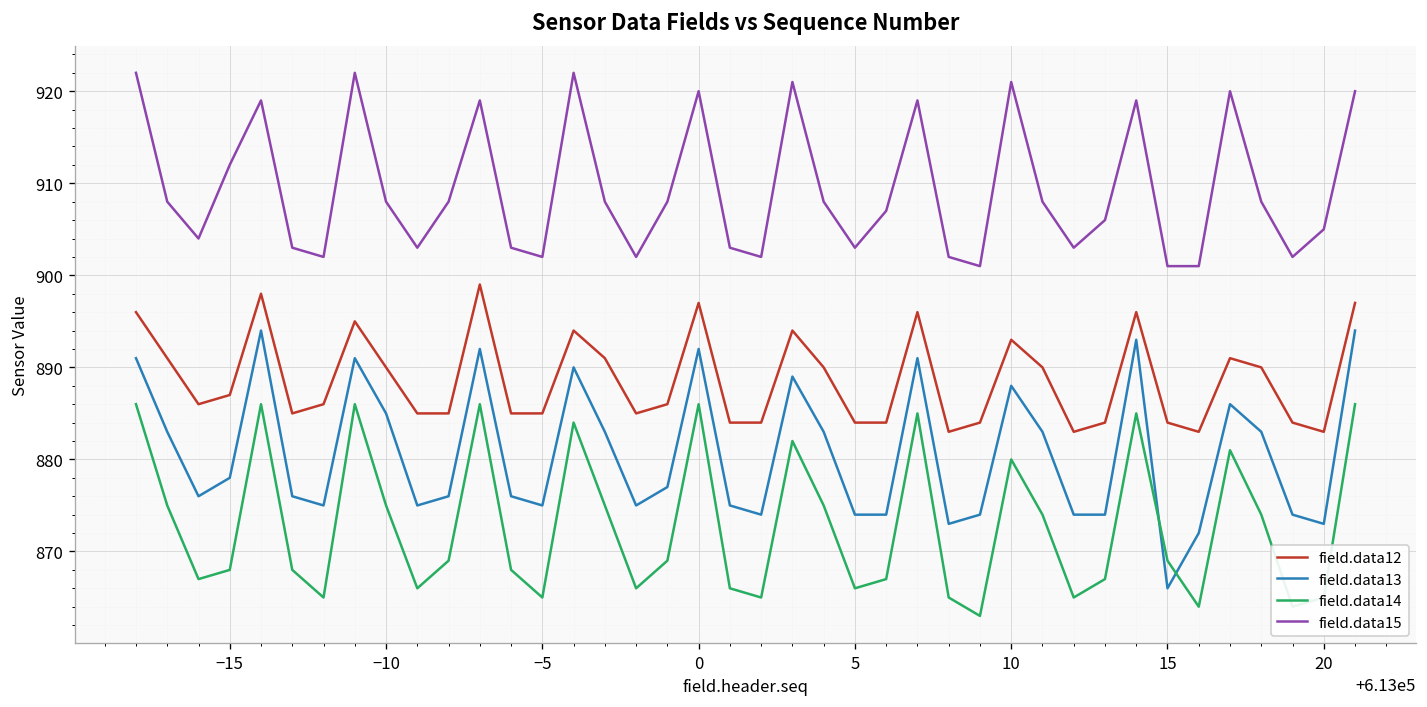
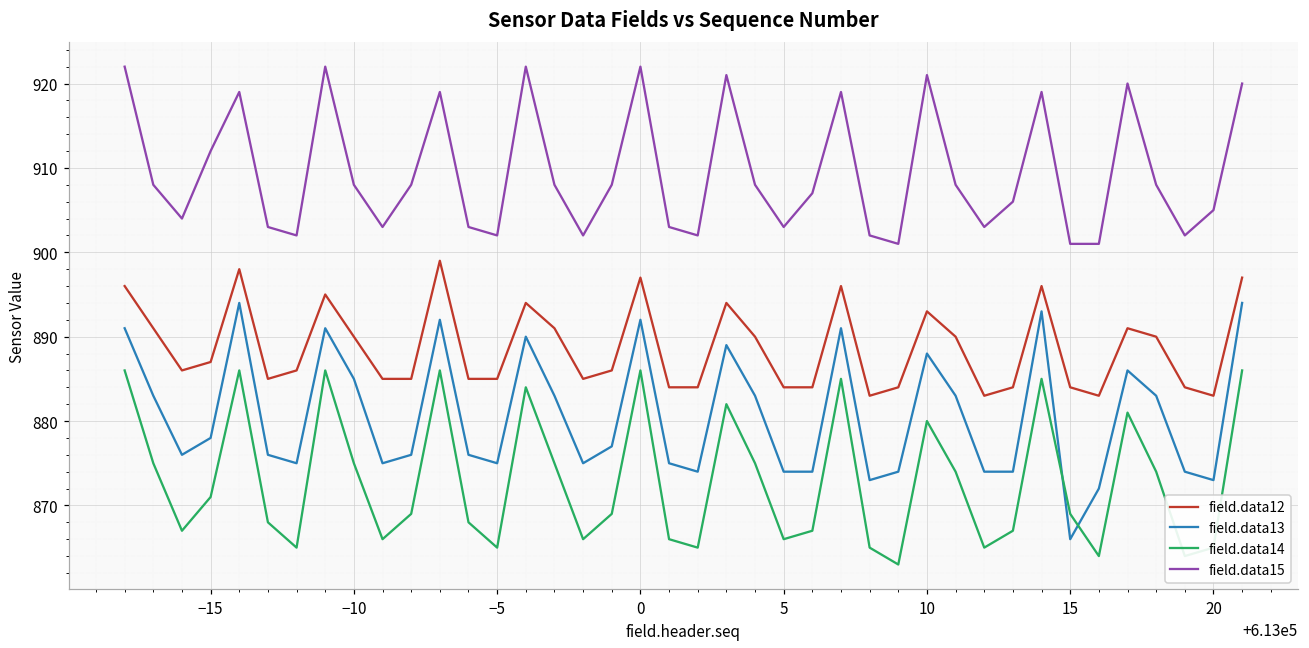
  {
    "field.data12": {
      "−15": 887,
      "−10": 890,
      "−5": 885,
      "0": 897,
      "5": 884,
      "10": 893,
      "15": 884,
      "20": 883
    },
    "field.data13": {
      "−15": 878,
      "−10": 885,
      "−5": 875,
      "0": 892,
      "5": 874,
      "10": 888,
      "15": 866,
      "20": 873
    },
    "field.data14": {
-     "−15": 868,
+     "−15": 871,
      "−10": 875,
      "−5": 865,
      "0": 886,
      "5": 866,
      "10": 880,
      "15": 869
    },
    "field.data15": {
      "−15": 912,
      "−10": 908,
      "−5": 902,
-     "0": 920,
+     "0": 922,
      "5": 903,
      "10": 921,
      "15": 901,
      "20": 905
    }
  }
